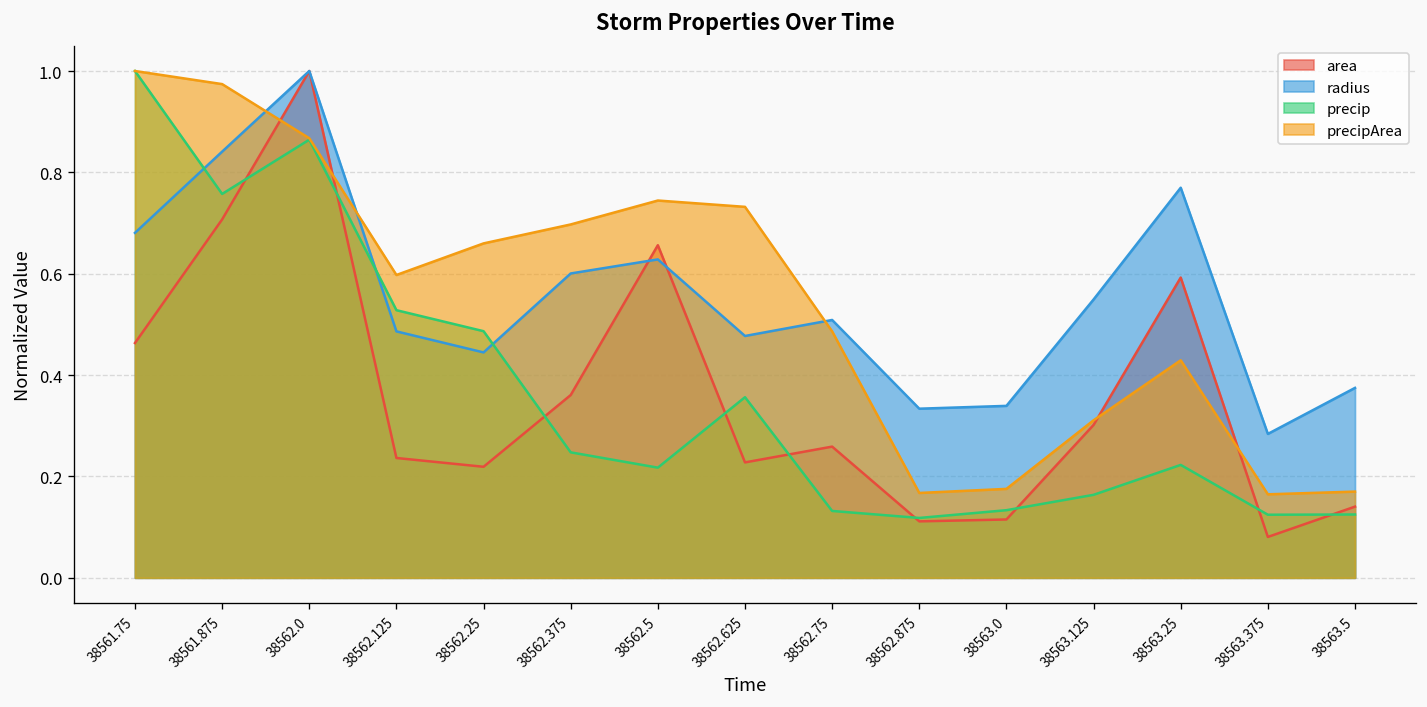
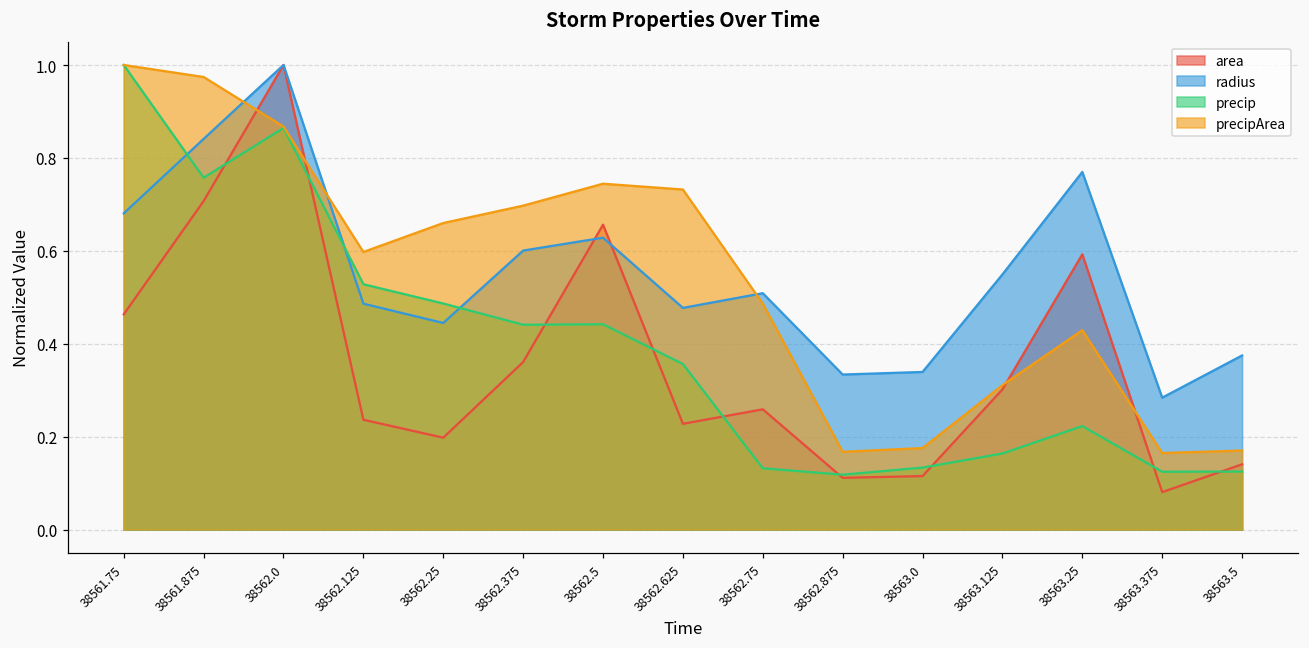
  {
    "area": {
      "38561.75": 0.46,
      "38561.875": 0.71,
      "38562.125": 0.24,
-     "38562.25": 0.22,
+     "38562.25": 0.20,
      "38562.375": 0.36,
      "38562.5": 0.66,
      "38562.625": 0.23,
      "38562.75": 0.26,
      "38562.875": 0.11,
      "38563.0": 0.12,
      "38563.125": 0.30,
      "38563.25": 0.59,
      "38563.375": 0.08,
      "38563.5": 0.14
    },
    "radius": {
      "38561.75": 0.68,
      "38561.875": 0.84,
      "38562.125": 0.49,
      "38562.25": 0.44,
      "38562.375": 0.60,
      "38562.5": 0.63,
      "38562.625": 0.48,
      "38562.75": 0.51,
      "38562.875": 0.33,
      "38563.0": 0.34,
      "38563.125": 0.55,
      "38563.25": 0.77,
      "38563.375": 0.28,
      "38563.5": 0.37
    },
    "precip": {
      "38561.875": 0.76,
      "38562.125": 0.53,
      "38562.25": 0.49,
-     "38562.375": 0.25,
-     "38562.5": 0.22,
+     "38562.375": 0.44,
+     "38562.5": 0.44,
      "38562.625": 0.36,
      "38562.75": 0.13,
      "38562.875": 0.12,
      "38563.0": 0.13,
      "38563.125": 0.16,
      "38563.25": 0.22,
      "38563.375": 0.12,
      "38563.5": 0.12
    },
    "precipArea": {
      "38561.875": 0.97,
      "38562.125": 0.60,
      "38562.25": 0.66,
      "38562.375": 0.70,
      "38562.5": 0.74,
      "38562.625": 0.73,
      "38562.75": 0.49,
      "38562.875": 0.17,
      "38563.0": 0.18,
      "38563.125": 0.31,
      "38563.25": 0.43,
      "38563.375": 0.16,
      "38563.5": 0.17
    }
  }
